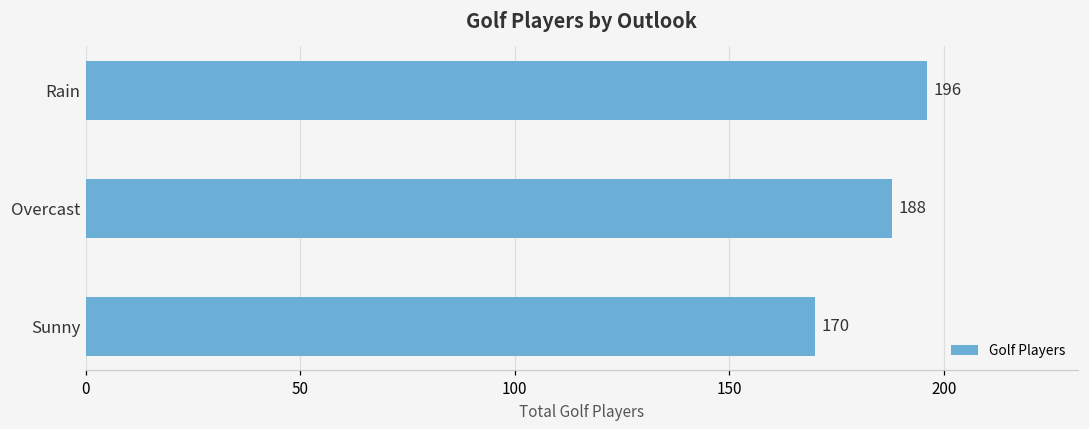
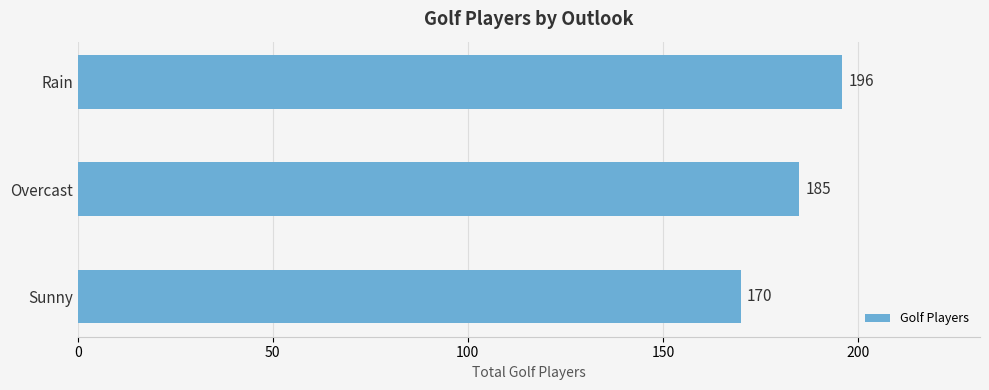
  {
    "Rain": 196,
-   "Overcast": 188,
+   "Overcast": 185,
    "Sunny": 170
  }
